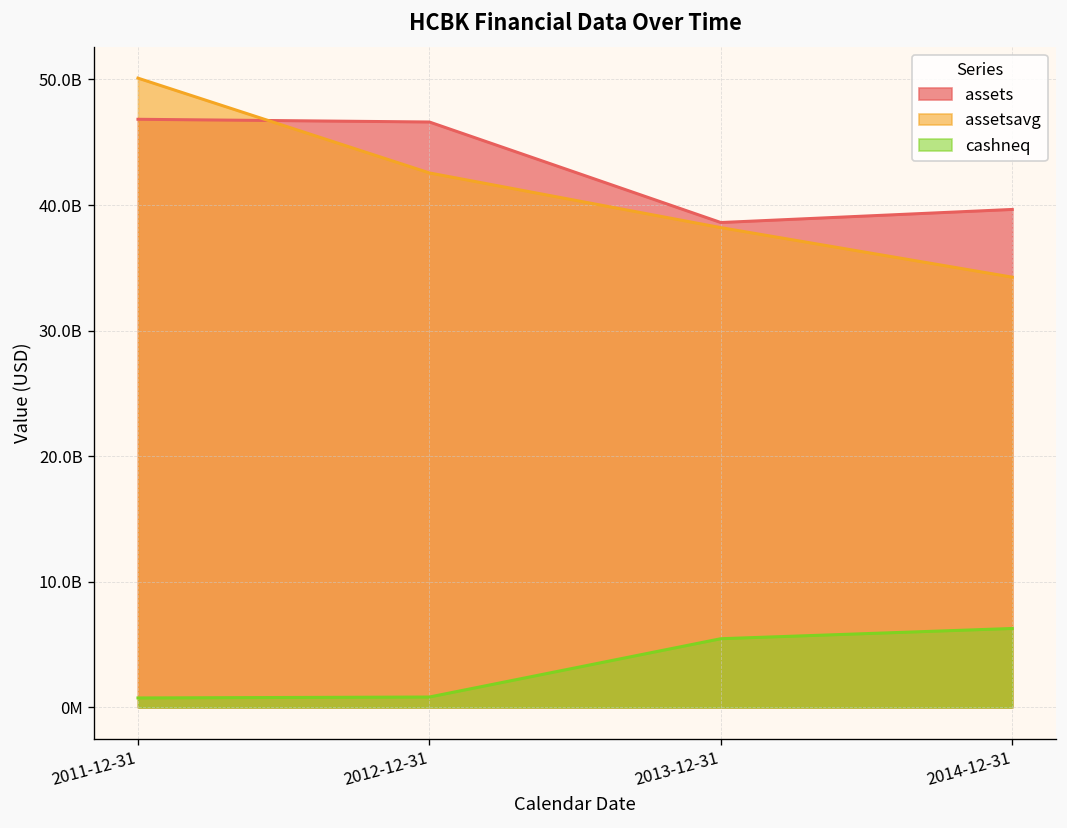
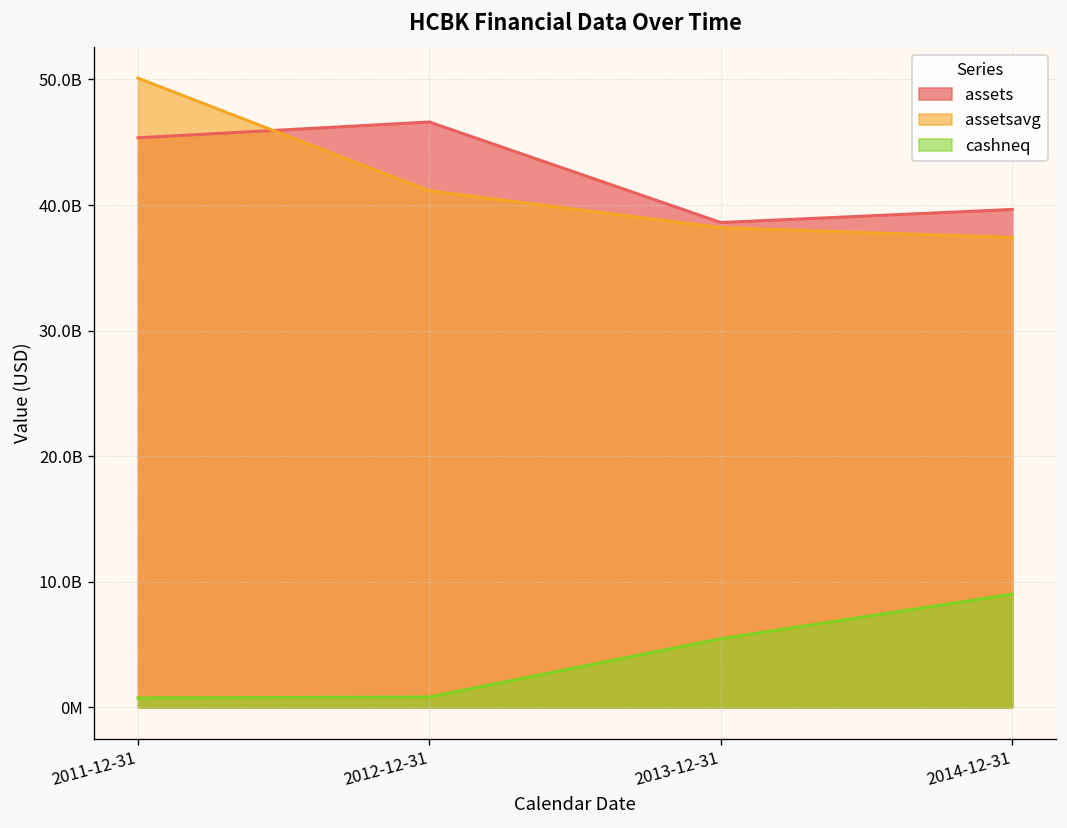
  {
    "assets": {
-     "2011-12-31": 46800000000,
+     "2011-12-31": 45400000000,
      "2012-12-31": 46600000000,
      "2013-12-31": 38600000000,
      "2014-12-31": 39600000000
    },
    "assetsavg": {
      "2011-12-31": 50100000000,
-     "2012-12-31": 42600000000,
+     "2012-12-31": 41100000000,
      "2013-12-31": 38200000000,
-     "2014-12-31": 34300000000
+     "2014-12-31": 37400000000
    },
    "cashneq": {
      "2011-12-31": 800000000,
      "2012-12-31": 800000000,
      "2013-12-31": 5500000000,
-     "2014-12-31": 6300000000
+     "2014-12-31": 9000000000
    }
  }
